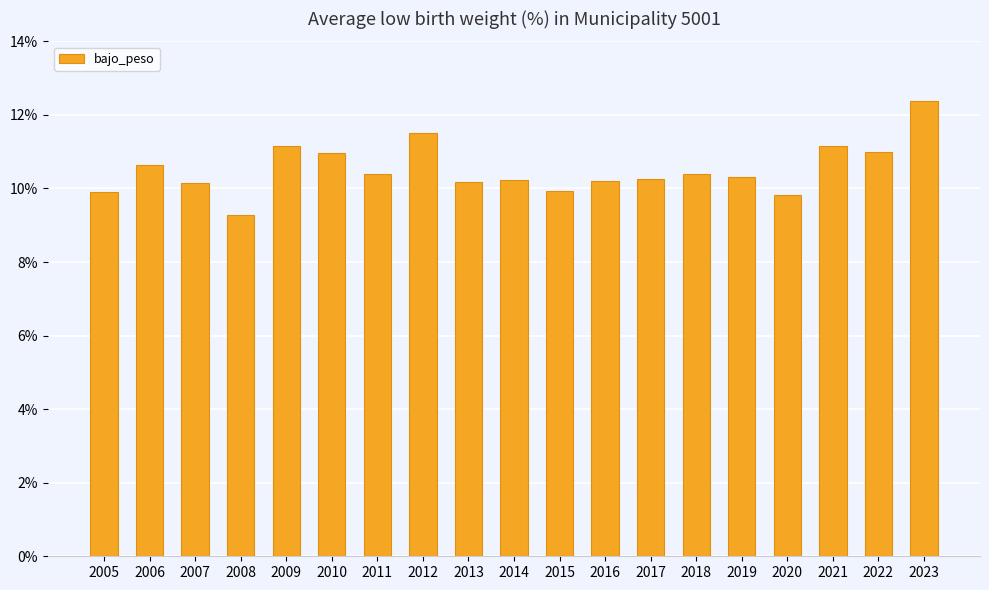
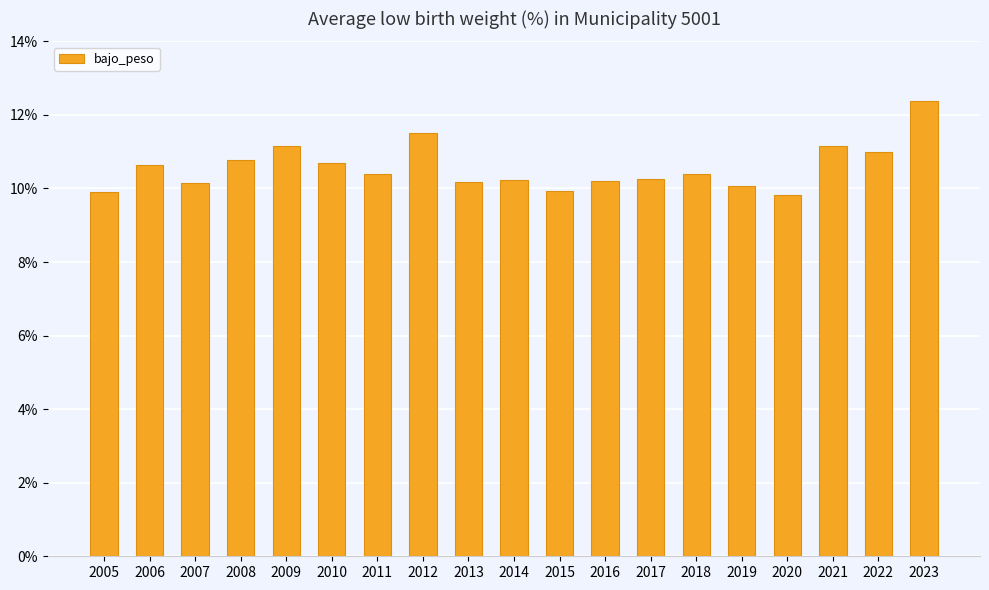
  {
    "2005": "9.9%",
    "2006": "10.6%",
    "2007": "10.2%",
-   "2008": "9.3%",
+   "2008": "10.8%",
    "2009": "11.2%",
-   "2010": "11.0%",
+   "2010": "10.7%",
    "2011": "10.4%",
    "2012": "11.5%",
    "2013": "10.2%",
    "2014": "10.2%",
    "2015": "9.9%",
    "2016": "10.2%",
    "2017": "10.3%",
    "2018": "10.4%",
-   "2019": "10.3%",
+   "2019": "10.1%",
    "2020": "9.8%",
    "2021": "11.2%",
    "2022": "11.0%",
    "2023": "12.4%"
  }
